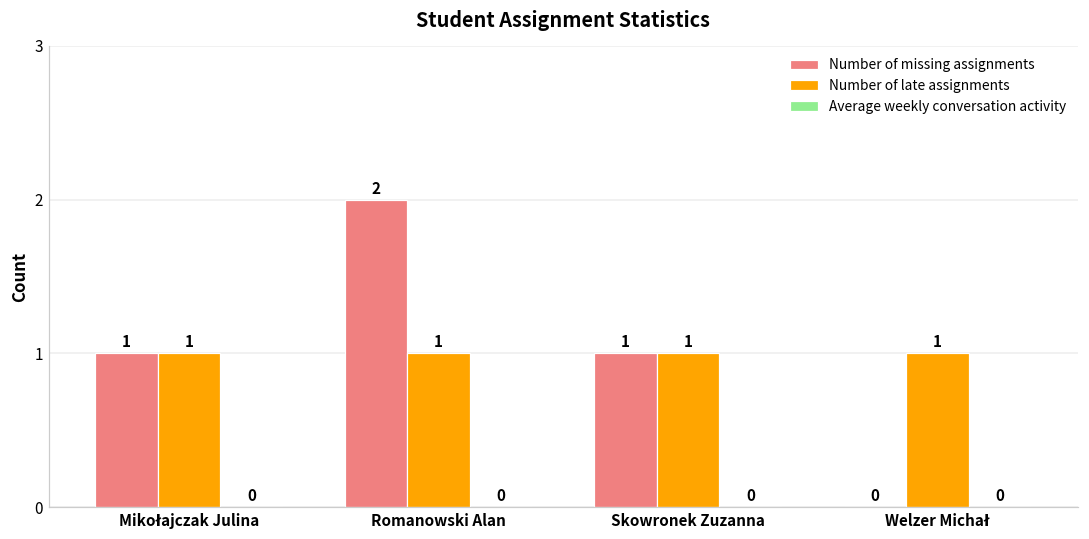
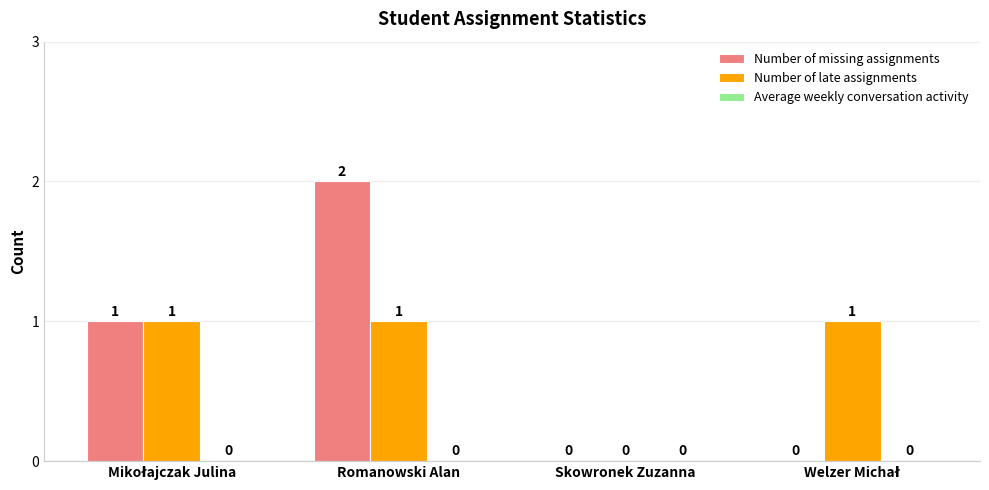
  {
    "Number of missing assignments": {
      "Mikołajczak Julina": 1,
      "Romanowski Alan": 2,
-     "Skowronek Zuzanna": 1,
+     "Skowronek Zuzanna": 0,
      "Welzer Michał": 0
    },
    "Number of late assignments": {
      "Mikołajczak Julina": 1,
      "Romanowski Alan": 1,
-     "Skowronek Zuzanna": 1,
+     "Skowronek Zuzanna": 0,
      "Welzer Michał": 1
    },
    "Average weekly conversation activity": {
      "Mikołajczak Julina": 0,
      "Romanowski Alan": 0,
      "Skowronek Zuzanna": 0,
      "Welzer Michał": 0
    }
  }
